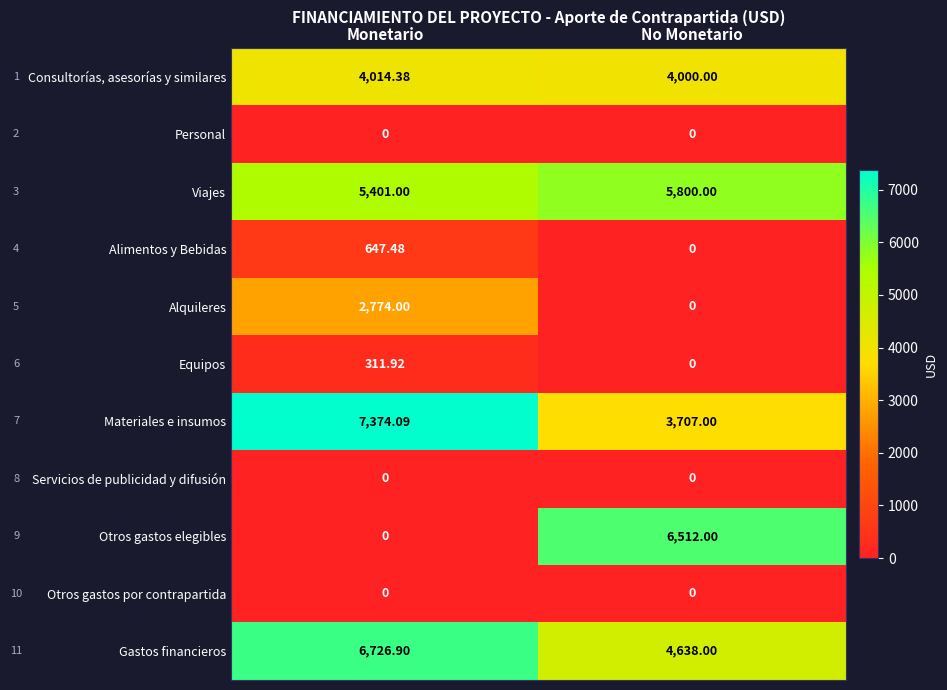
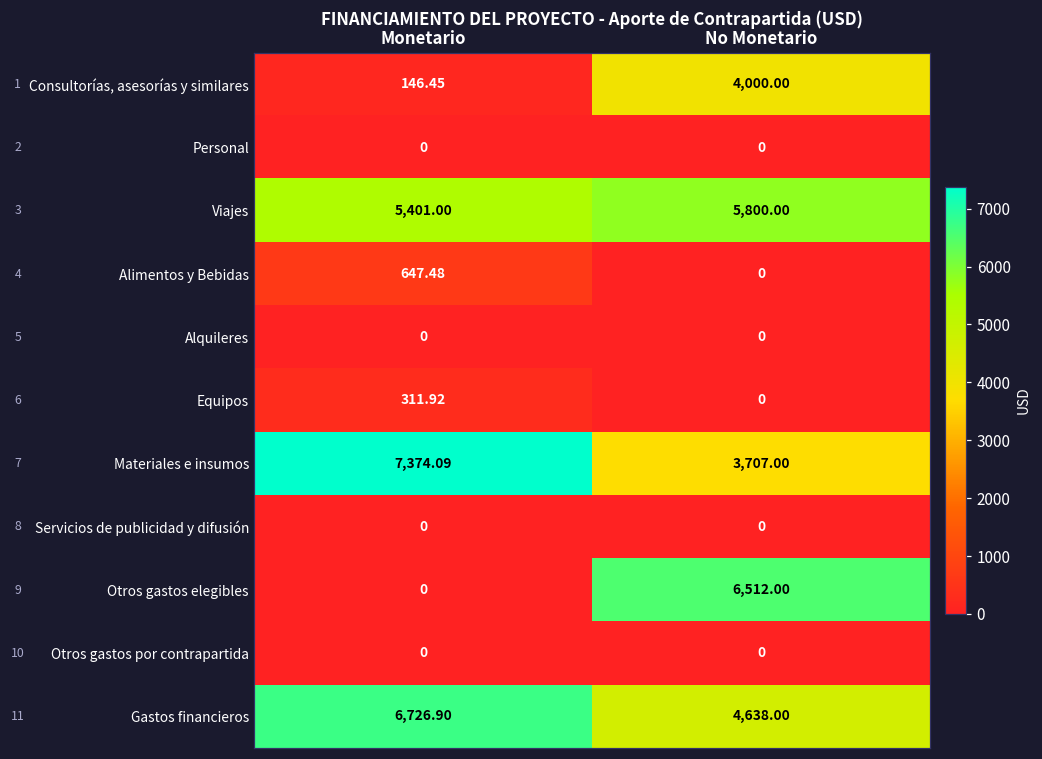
  {
    "Consultorías, asesorías y similares": {
-     "Monetario": "4,014.38",
+     "Monetario": "146.45",
      "No Monetario": "4,000.00"
    },
    "Personal": {
      "Monetario": "0",
      "No Monetario": "0"
    },
    "Viajes": {
      "Monetario": "5,401.00",
      "No Monetario": "5,800.00"
    },
    "Alimentos y Bebidas": {
      "Monetario": "647.48",
      "No Monetario": "0"
    },
    "Alquileres": {
-     "Monetario": "2,774.00",
+     "Monetario": "0",
      "No Monetario": "0"
    },
    "Equipos": {
      "Monetario": "311.92",
      "No Monetario": "0"
    },
    "Materiales e insumos": {
      "Monetario": "7,374.09",
      "No Monetario": "3,707.00"
    },
    "Servicios de publicidad y difusión": {
      "Monetario": "0",
      "No Monetario": "0"
    },
    "Otros gastos elegibles": {
      "Monetario": "0",
      "No Monetario": "6,512.00"
    },
    "Otros gastos por contrapartida": {
      "Monetario": "0",
      "No Monetario": "0"
    },
    "Gastos financieros": {
      "Monetario": "6,726.90",
      "No Monetario": "4,638.00"
    }
  }
